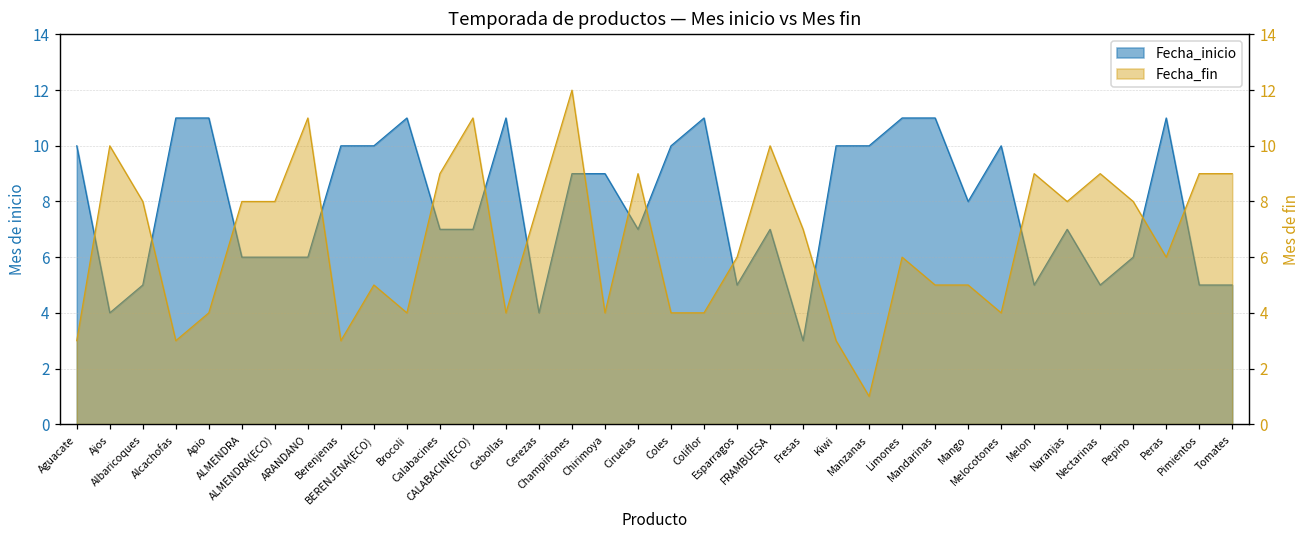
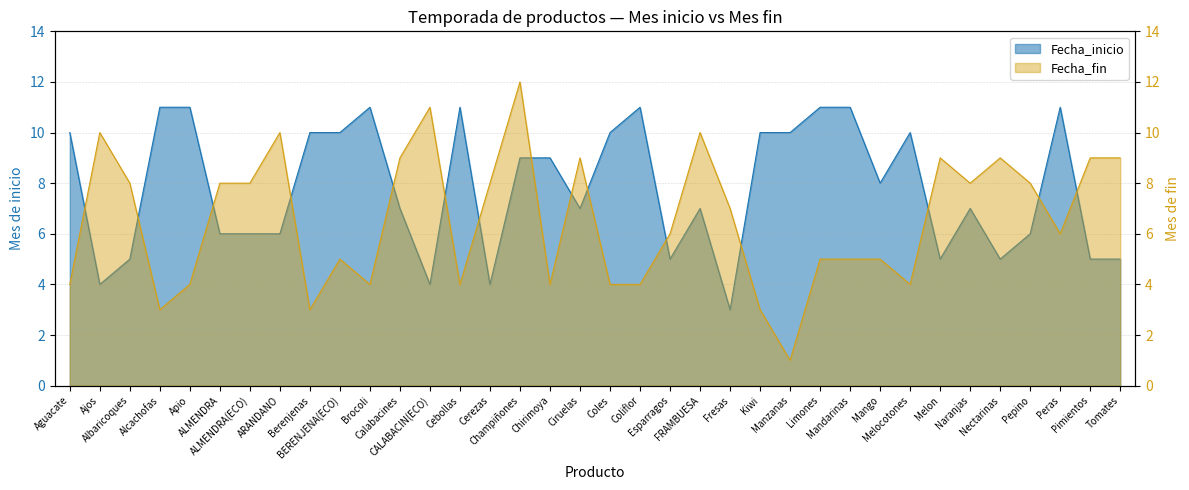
  {
    "Fecha_inicio": {
      "Aguacate": 10,
      "Ajos": 4,
      "Albaricoques": 5,
      "Alcachofas": 11,
      "Apio": 11,
      "ALMENDRA": 6,
      "ALMENDRA(ECO)": 6,
      "ARANDANO": 6,
      "Berenjenas": 10,
      "BERENJENA(ECO)": 10,
      "Brocoli": 11,
      "Calabacines": 7,
-     "CALABACIN(ECO)": 7,
+     "CALABACIN(ECO)": 4,
      "Cebollas": 11,
      "Cerezas": 4,
      "Champiñones": 9,
      "Chirimoya": 9,
      "Ciruelas": 7,
      "Coles": 10,
      "Coliflor": 11,
      "Esparragos": 5,
      "FRAMBUESA": 7,
      "Fresas": 3,
      "Kiwi": 10,
      "Manzanas": 10,
      "Limones": 11,
      "Mandarinas": 11,
      "Mango": 8,
      "Melocotones": 10,
      "Melon": 5,
      "Naranjas": 7,
      "Nectarinas": 5,
      "Pepino": 6,
      "Peras": 11,
      "Pimientos": 5,
      "Tomates": 5
    },
    "Fecha_fin": {
-     "Aguacate": 3,
+     "Aguacate": 4,
      "Ajos": 10,
      "Albaricoques": 8,
      "Alcachofas": 3,
      "Apio": 4,
      "ALMENDRA": 8,
      "ALMENDRA(ECO)": 8,
-     "ARANDANO": 11,
+     "ARANDANO": 10,
      "Berenjenas": 3,
      "BERENJENA(ECO)": 5,
      "Brocoli": 4,
      "Calabacines": 9,
      "CALABACIN(ECO)": 11,
      "Cebollas": 4,
      "Cerezas": 8,
      "Champiñones": 12,
      "Chirimoya": 4,
      "Ciruelas": 9,
      "Coles": 4,
      "Coliflor": 4,
      "Esparragos": 6,
      "FRAMBUESA": 10,
      "Fresas": 7,
      "Kiwi": 3,
      "Manzanas": 1,
-     "Limones": 6,
+     "Limones": 5,
      "Mandarinas": 5,
      "Mango": 5,
      "Melocotones": 4,
      "Melon": 9,
      "Naranjas": 8,
      "Nectarinas": 9,
      "Pepino": 8,
      "Peras": 6,
      "Pimientos": 9,
      "Tomates": 9
    }
  }
